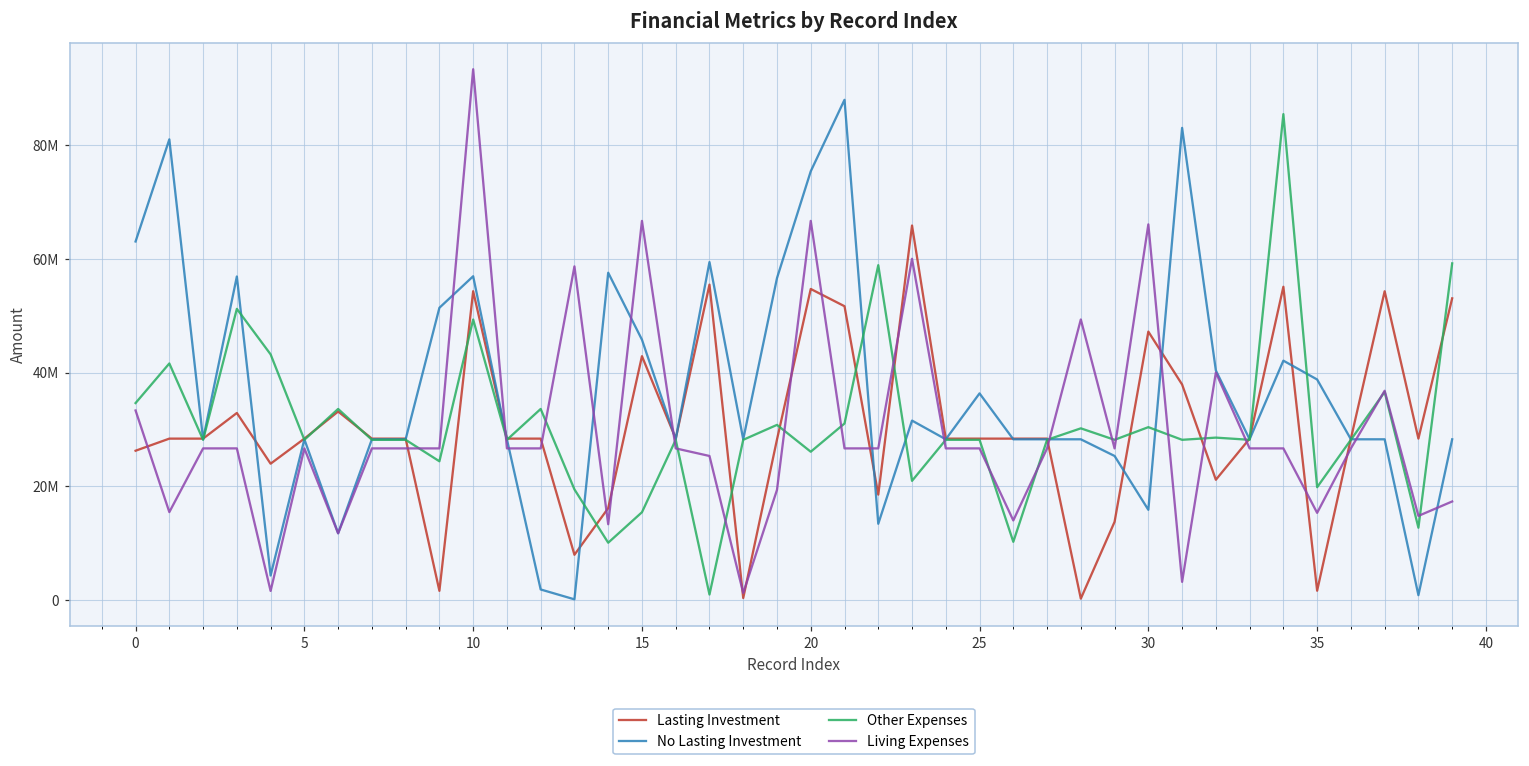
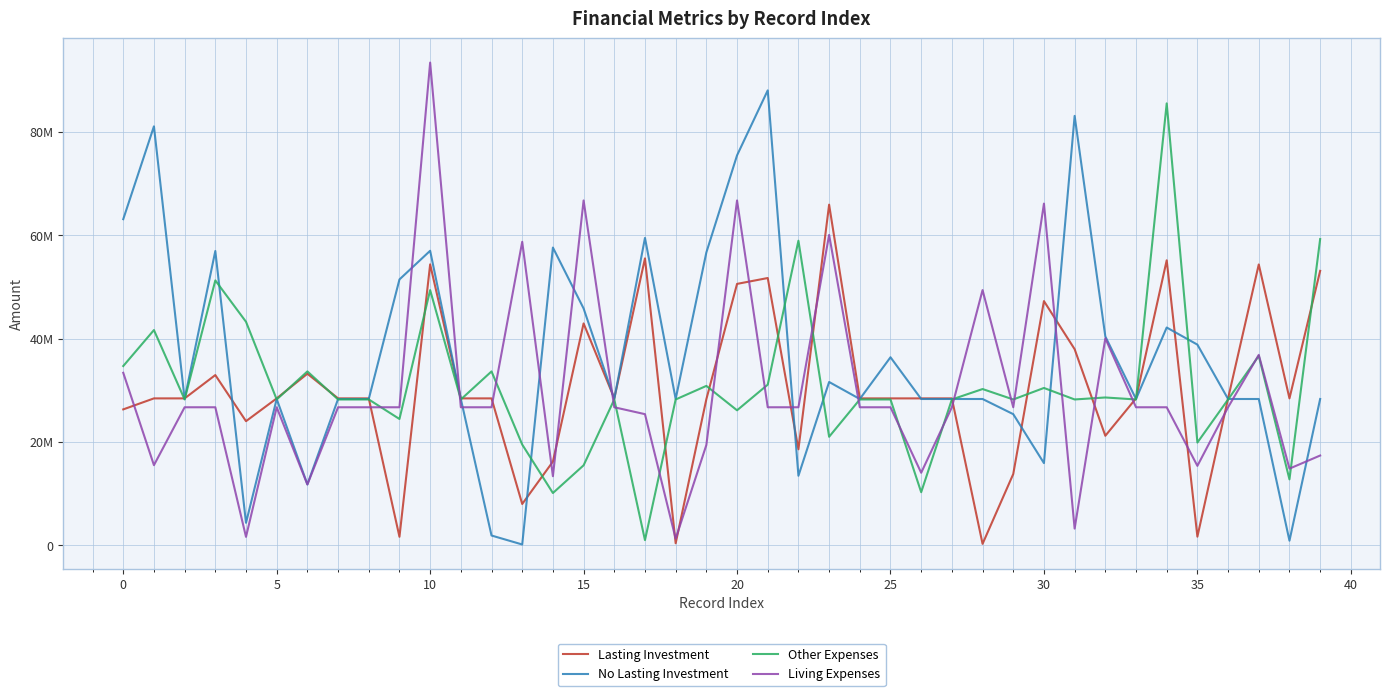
  {
    "Lasting Investment": {
      "0": 26000000,
      "10": 54000000,
      "15": 43000000,
-     "20": 55000000,
+     "20": 51000000,
      "30": 47000000,
      "35": 2000000
    },
    "No Lasting Investment": {
      "0": 63000000,
      "10": 57000000,
      "15": 46000000,
      "20": 75000000,
      "25": 36000000,
      "30": 16000000,
      "35": 39000000
    },
    "Other Expenses": {
      "0": 35000000,
      "10": 49000000,
      "15": 15000000,
      "20": 26000000,
      "30": 30000000,
      "35": 20000000
    },
    "Living Expenses": {
      "0": 33000000,
      "5": 27000000,
      "10": 93000000,
      "15": 67000000,
      "20": 67000000,
      "25": 27000000,
      "30": 66000000,
      "35": 15000000
    }
  }
